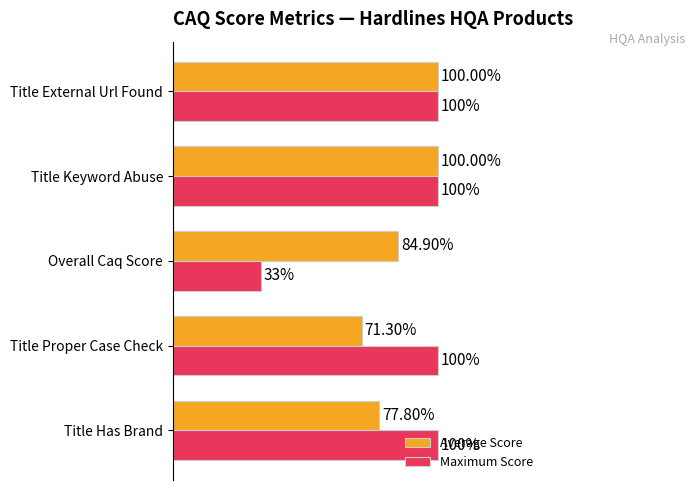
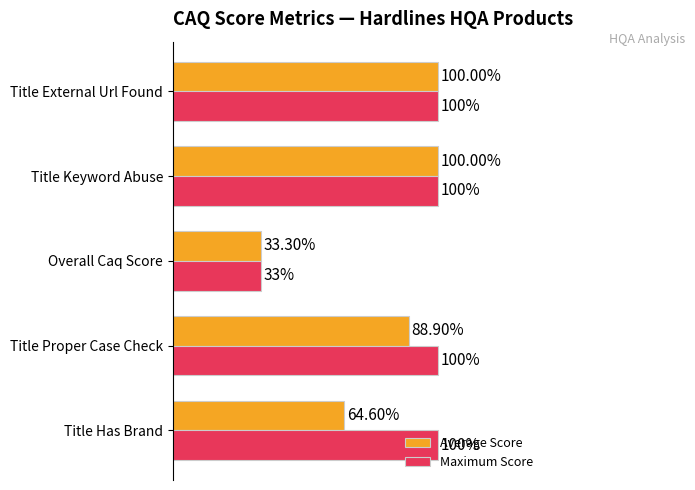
  {
    "Average Score": {
      "Title External Url Found": "100.00%",
      "Title Keyword Abuse": "100.00%",
-     "Overall Caq Score": "84.90%",
-     "Title Proper Case Check": "71.30%",
-     "Title Has Brand": "77.80%"
+     "Overall Caq Score": "33.30%",
+     "Title Proper Case Check": "88.90%",
+     "Title Has Brand": "64.60%"
    },
    "Maximum Score": {
      "Title External Url Found": "100%",
      "Title Keyword Abuse": "100%",
      "Overall Caq Score": "33%",
      "Title Proper Case Check": "100%",
      "Title Has Brand": "100%"
    }
  }
